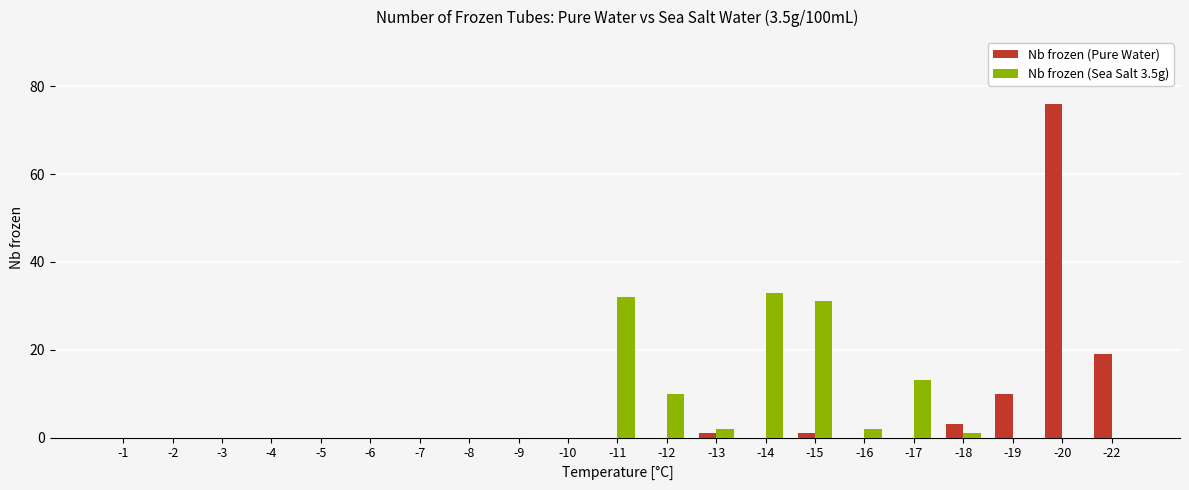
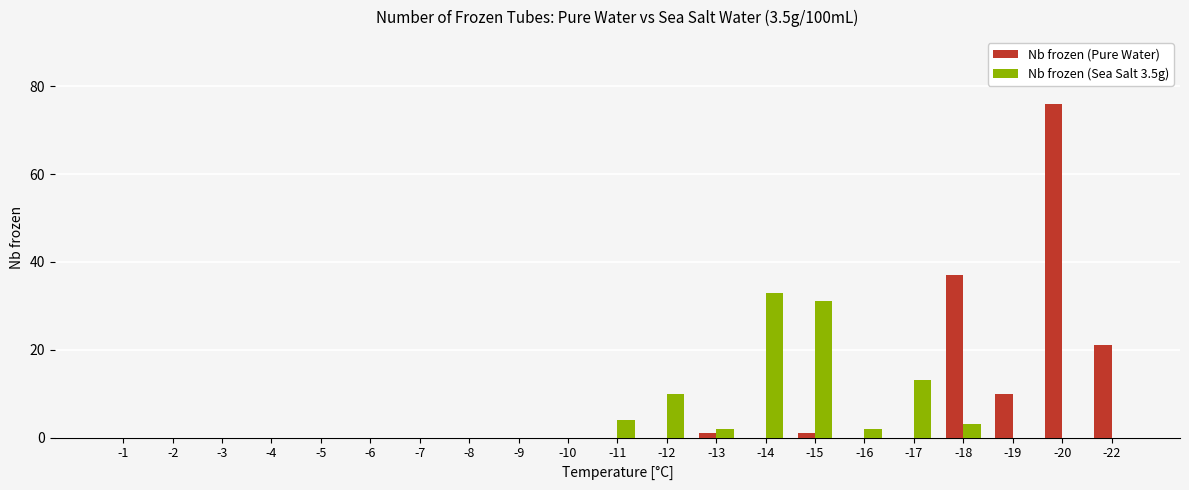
  {
    "Nb frozen (Pure Water)": {
      "-1": 0,
      "-2": 0,
      "-3": 0,
      "-4": 0,
      "-5": 0,
      "-6": 0,
      "-7": 0,
      "-8": 0,
      "-9": 0,
      "-10": 0,
      "-11": 0,
      "-12": 0,
      "-13": 1,
      "-14": 0,
      "-15": 1,
      "-16": 0,
      "-17": 0,
-     "-18": 3,
+     "-18": 37,
      "-19": 10,
      "-20": 76,
-     "-22": 19
+     "-22": 21
    },
    "Nb frozen (Sea Salt 3.5g)": {
      "-1": 0,
      "-2": 0,
      "-3": 0,
      "-4": 0,
      "-5": 0,
      "-6": 0,
      "-7": 0,
      "-8": 0,
      "-9": 0,
      "-10": 0,
-     "-11": 32,
+     "-11": 4,
      "-12": 10,
      "-13": 2,
      "-14": 33,
      "-15": 31,
      "-16": 2,
      "-17": 13,
-     "-18": 1,
+     "-18": 3,
      "-19": 0,
      "-20": 0,
      "-22": 0
    }
  }
